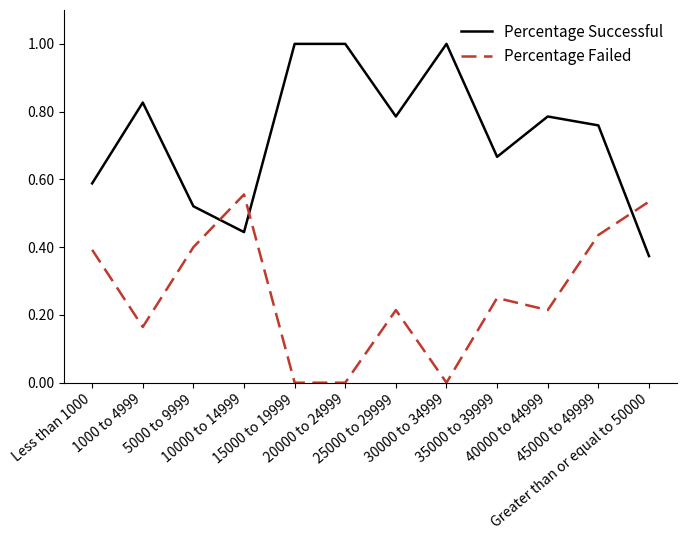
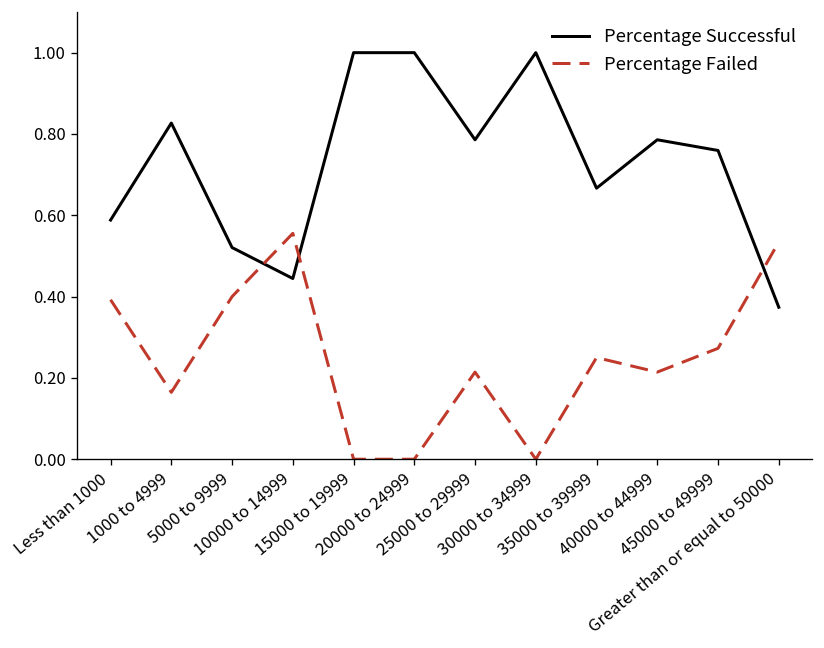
  {
    "Percentage Successful": {
      "Less than 1000": 0.59,
      "1000 to 4999": 0.83,
      "5000 to 9999": 0.52,
      "10000 to 14999": 0.44,
      "15000 to 19999": 1.00,
      "20000 to 24999": 1.00,
      "25000 to 29999": 0.79,
      "30000 to 34999": 1.00,
      "35000 to 39999": 0.67,
      "40000 to 44999": 0.79,
      "45000 to 49999": 0.76,
      "Greater than or equal to 50000": 0.37
    },
    "Percentage Failed": {
      "Less than 1000": 0.39,
      "1000 to 4999": 0.16,
      "5000 to 9999": 0.40,
      "10000 to 14999": 0.56,
      "15000 to 19999": 0.00,
      "20000 to 24999": 0.00,
      "25000 to 29999": 0.21,
      "30000 to 34999": 0.00,
      "35000 to 39999": 0.25,
      "40000 to 44999": 0.21,
-     "45000 to 49999": 0.44,
+     "45000 to 49999": 0.27,
      "Greater than or equal to 50000": 0.53
    }
  }
